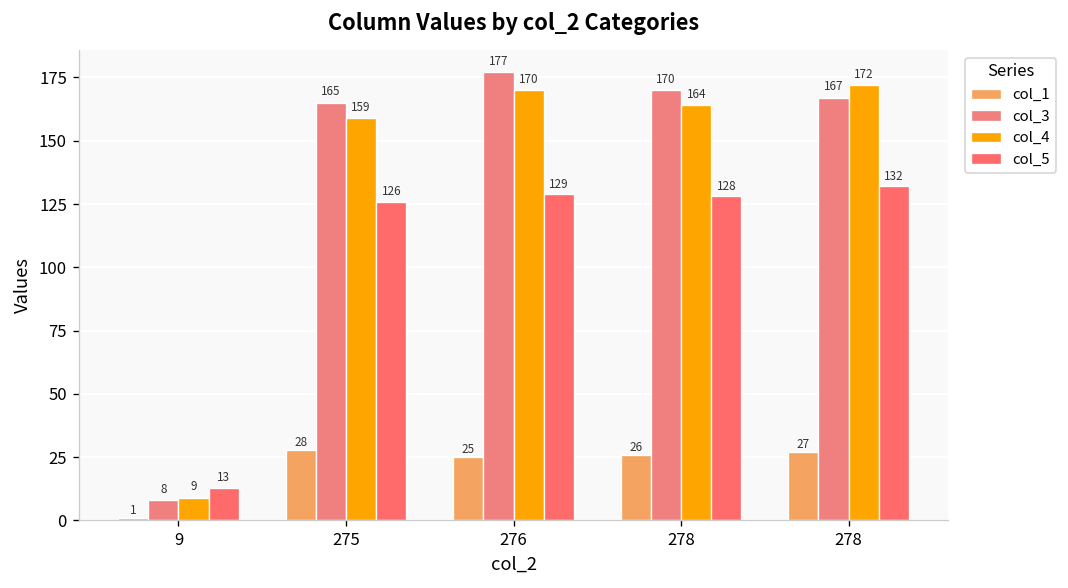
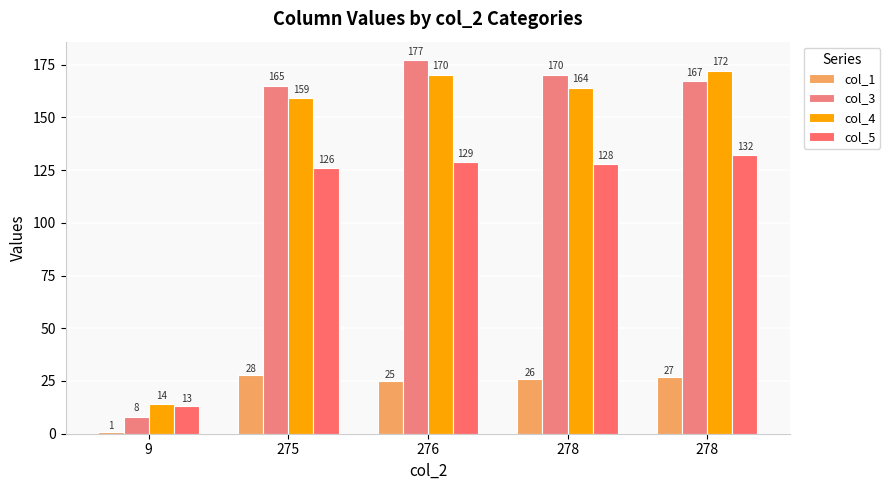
  {
    "col_4": {
-     "9": 9,
+     "9": 14,
      "275": 159,
      "276": 170
    }
  }
